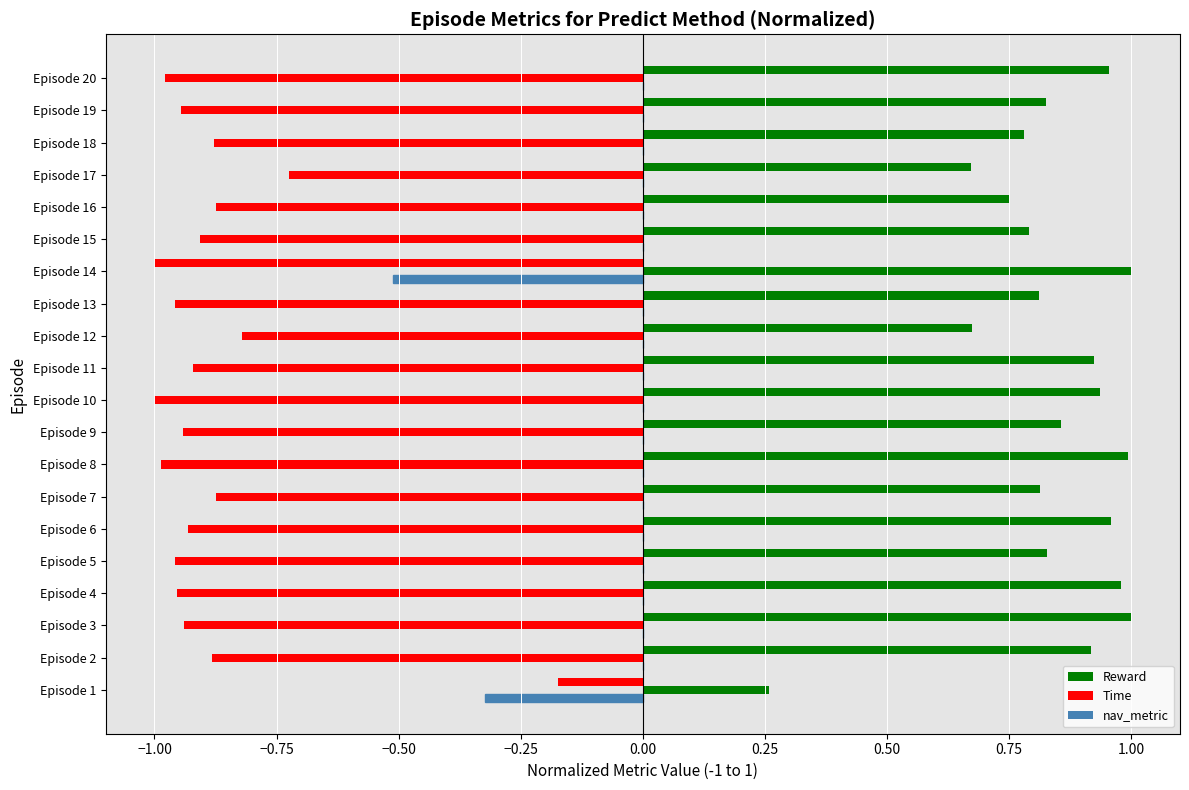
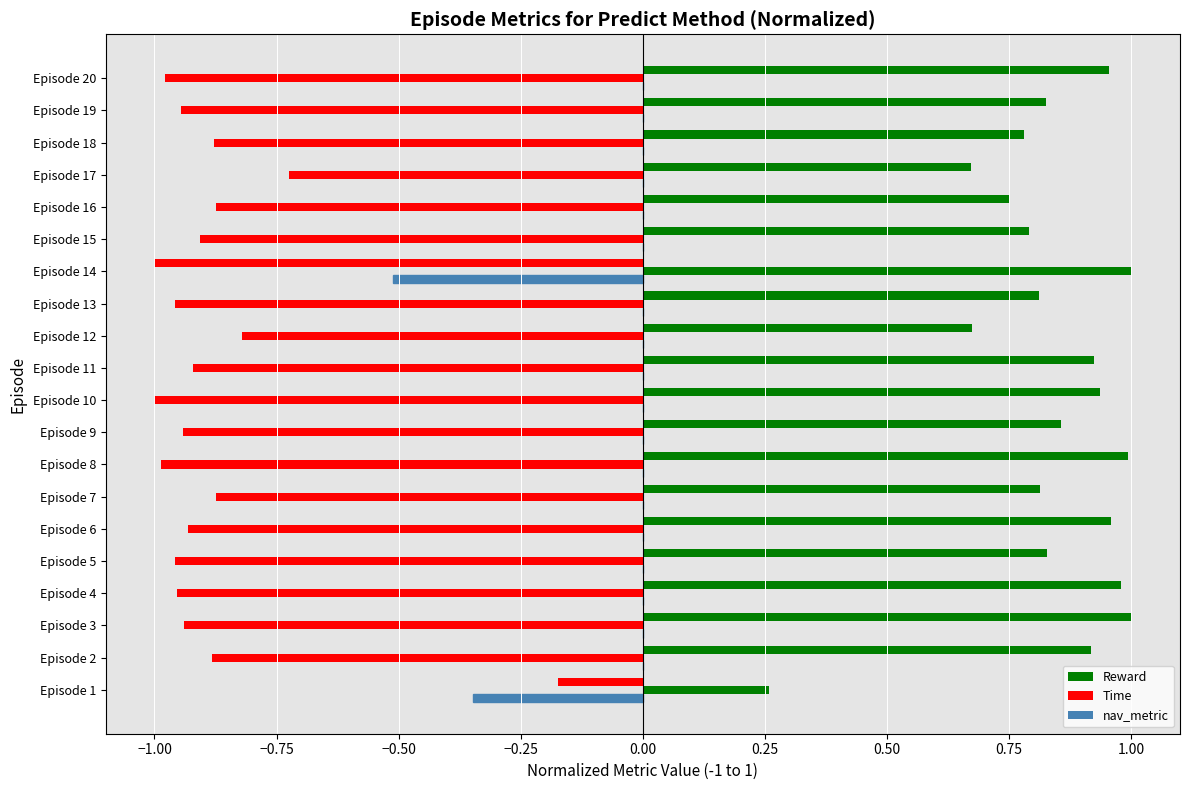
  {
    "nav_metric": {
      "Episode 20": 0.00,
      "Episode 19": 0.00,
      "Episode 18": 0.00,
      "Episode 17": 0.00,
      "Episode 16": 0.00,
      "Episode 15": 0.00,
      "Episode 14": -0.51,
      "Episode 13": 0.00,
      "Episode 12": 0.00,
      "Episode 11": 0.00,
      "Episode 10": 0.00,
      "Episode 9": 0.00,
      "Episode 8": 0.00,
      "Episode 7": 0.00,
      "Episode 6": 0.00,
      "Episode 5": 0.00,
      "Episode 4": 0.00,
      "Episode 3": 0.00,
      "Episode 2": 0.00,
-     "Episode 1": -0.32
+     "Episode 1": -0.35
    }
  }
